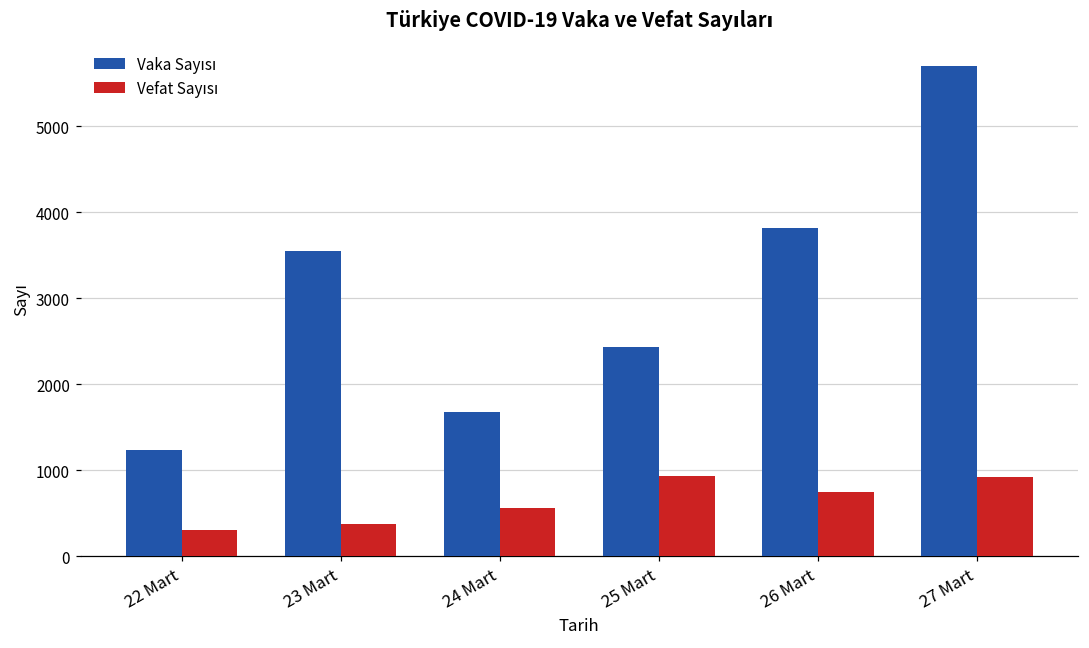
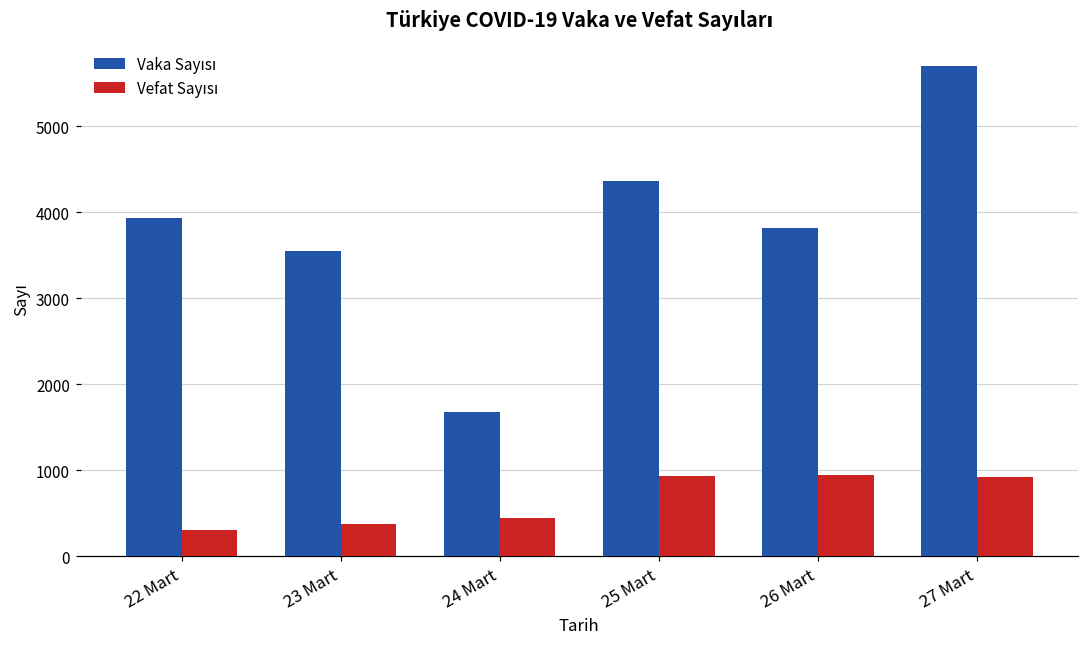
  {
    "Vaka Sayısı": {
-     "22 Mart": 1200,
+     "22 Mart": 3900,
      "23 Mart": 3600,
      "24 Mart": 1700,
-     "25 Mart": 2400,
+     "25 Mart": 4400,
      "26 Mart": 3800,
      "27 Mart": 5700
    },
    "Vefat Sayısı": {
      "22 Mart": 300,
      "23 Mart": 400,
-     "24 Mart": 600,
+     "24 Mart": 400,
      "25 Mart": 900,
-     "26 Mart": 800,
+     "26 Mart": 1000,
      "27 Mart": 900
    }
  }
